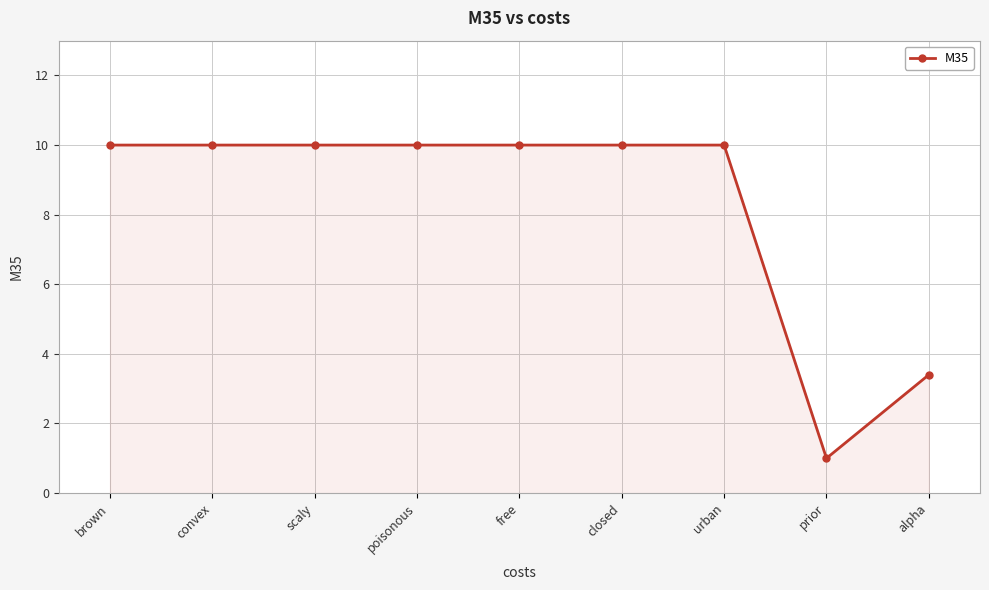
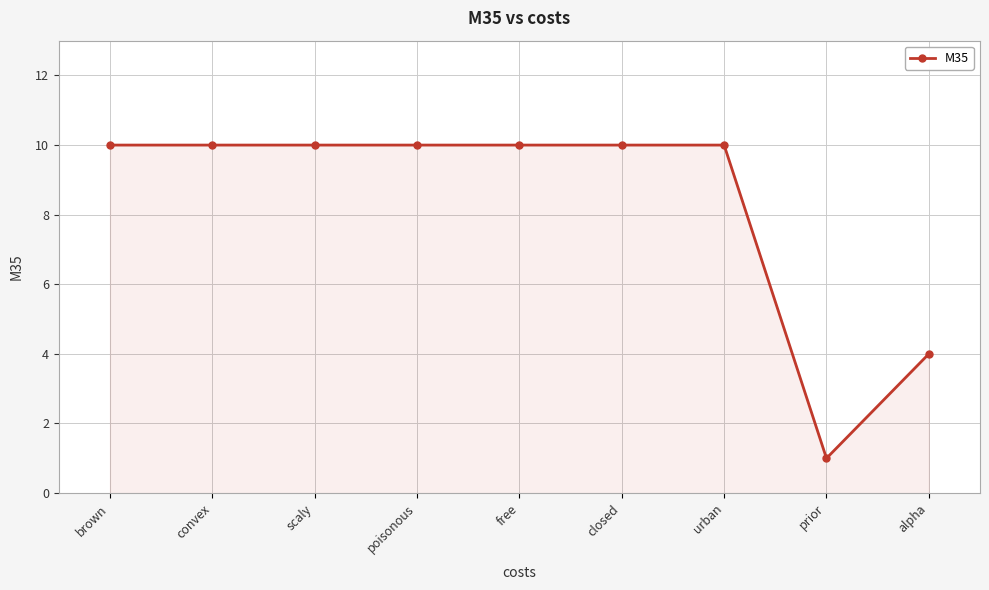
  {
    "brown": 10.0,
    "convex": 10.0,
    "scaly": 10.0,
    "poisonous": 10.0,
    "free": 10.0,
    "closed": 10.0,
    "urban": 10.0,
    "prior": 1.0,
-   "alpha": 3.4
+   "alpha": 4.0
  }
